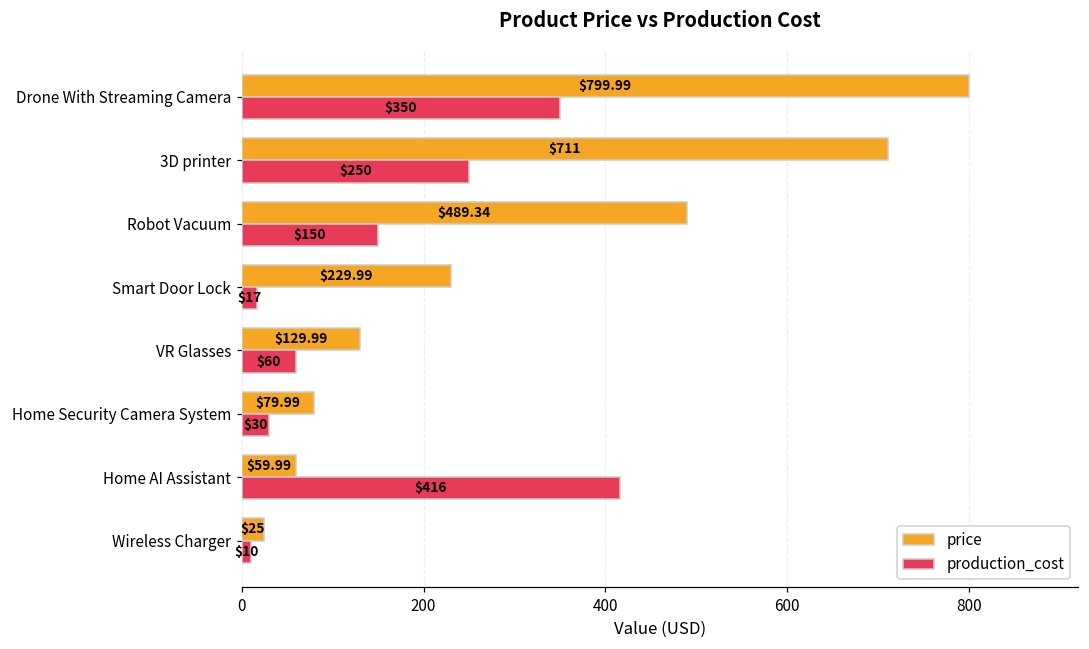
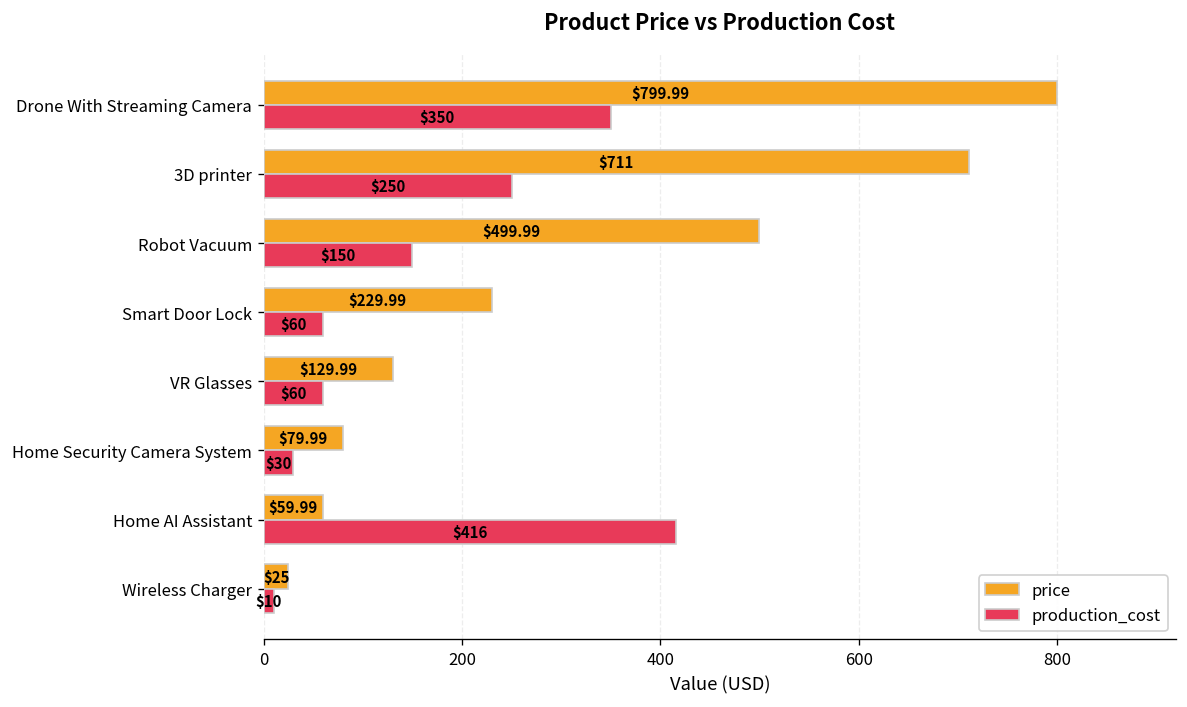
  {
    "price": {
      "Drone With Streaming Camera": "$799.99",
      "3D printer": "$711",
-     "Robot Vacuum": "$489.34",
+     "Robot Vacuum": "$499.99",
      "Smart Door Lock": "$229.99",
      "VR Glasses": "$129.99",
      "Home Security Camera System": "$79.99",
      "Home AI Assistant": "$59.99",
      "Wireless Charger": "$25"
    },
    "production_cost": {
      "Drone With Streaming Camera": "$350",
      "3D printer": "$250",
      "Robot Vacuum": "$150",
-     "Smart Door Lock": "$17",
+     "Smart Door Lock": "$60",
      "VR Glasses": "$60",
      "Home Security Camera System": "$30",
      "Home AI Assistant": "$416",
      "Wireless Charger": "$10"
    }
  }
